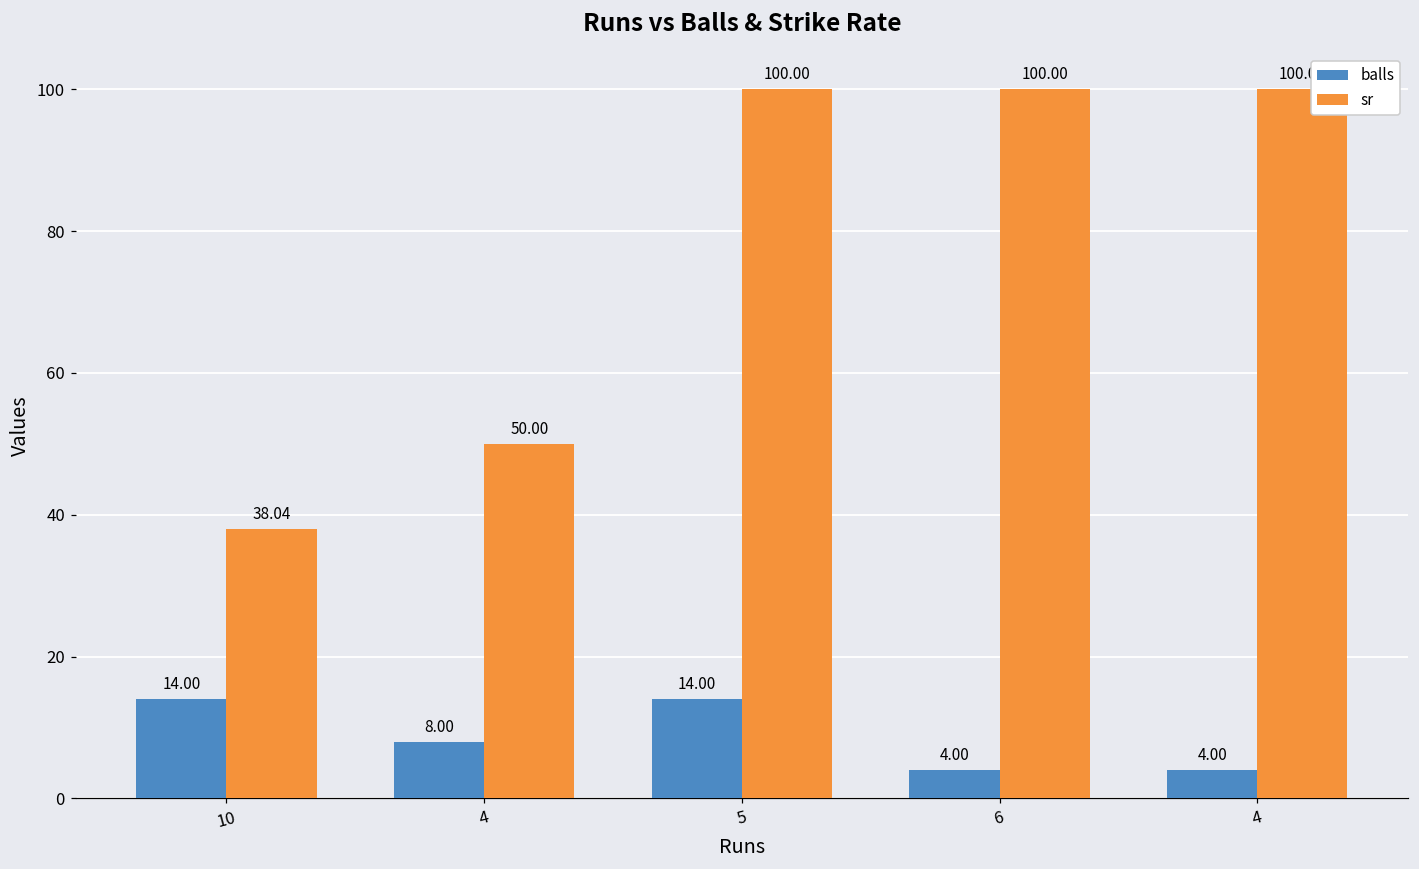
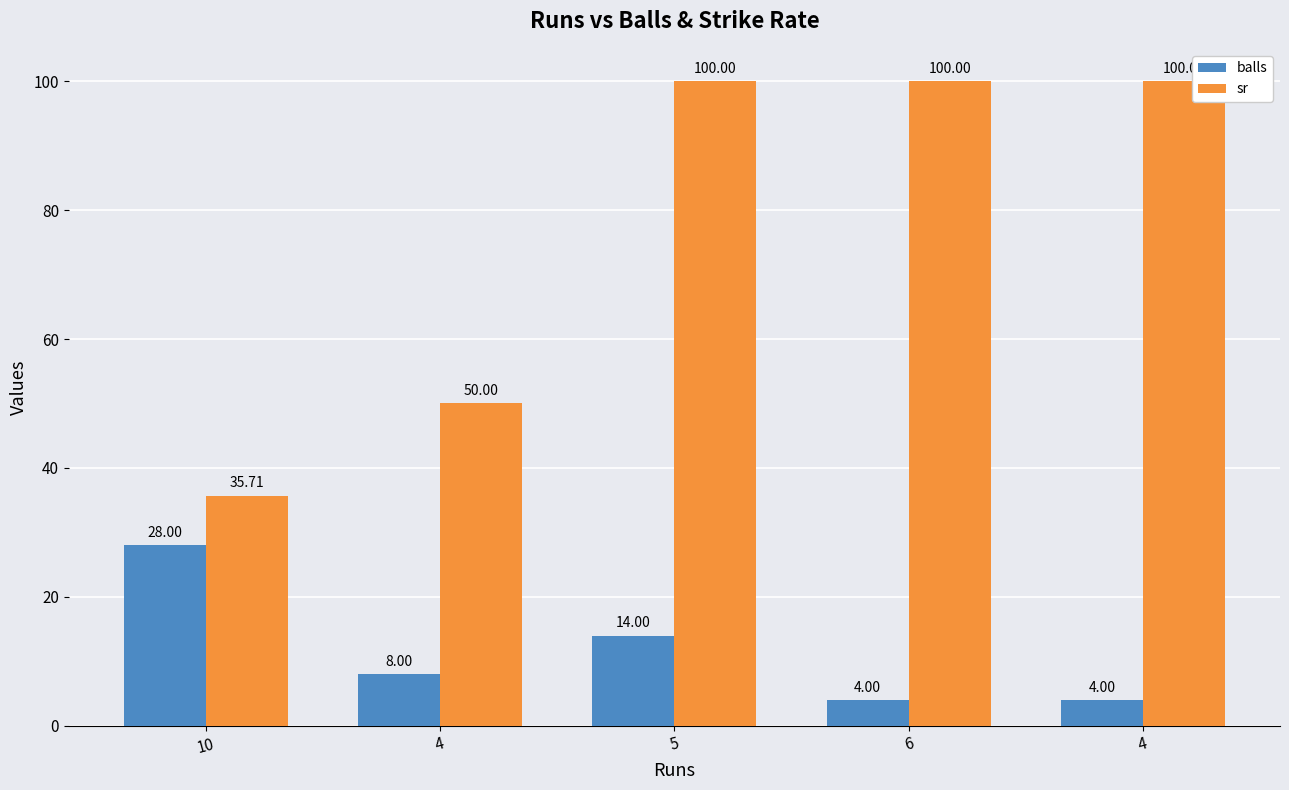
  {
    "balls": {
-     "10": 14.00,
+     "10": 28.00,
      "5": 14.00,
      "6": 4.00
    },
    "sr": {
-     "10": 38.04,
+     "10": 35.71,
      "5": 100.00,
      "6": 100.00
    }
  }
